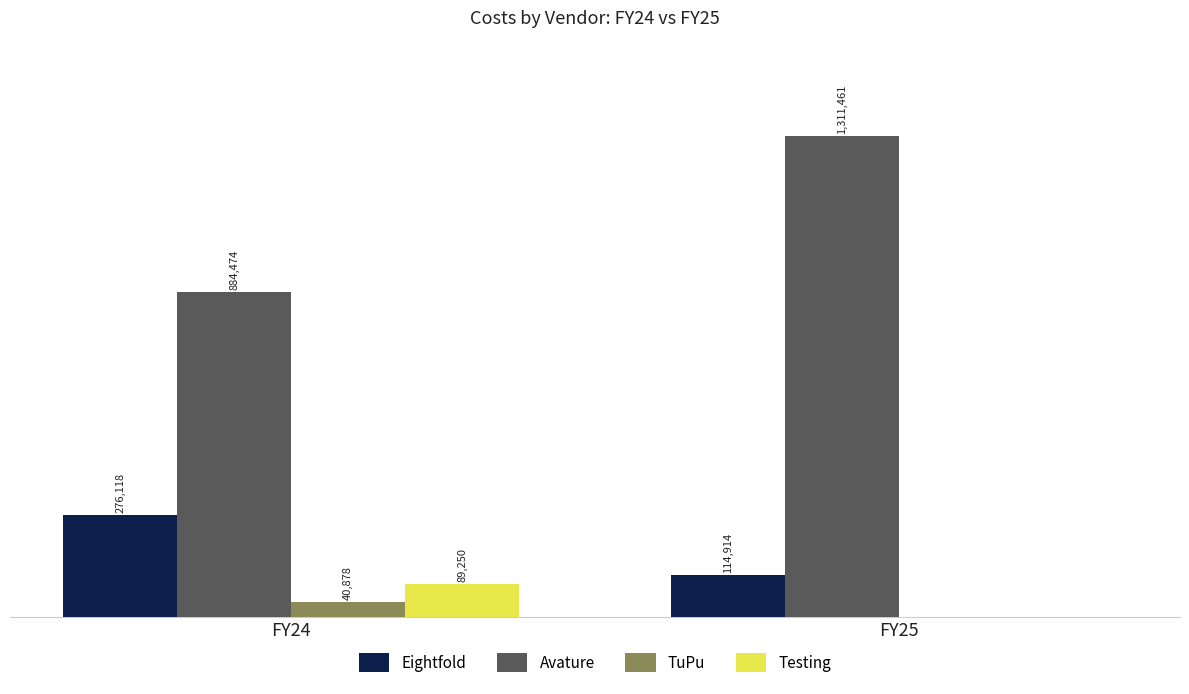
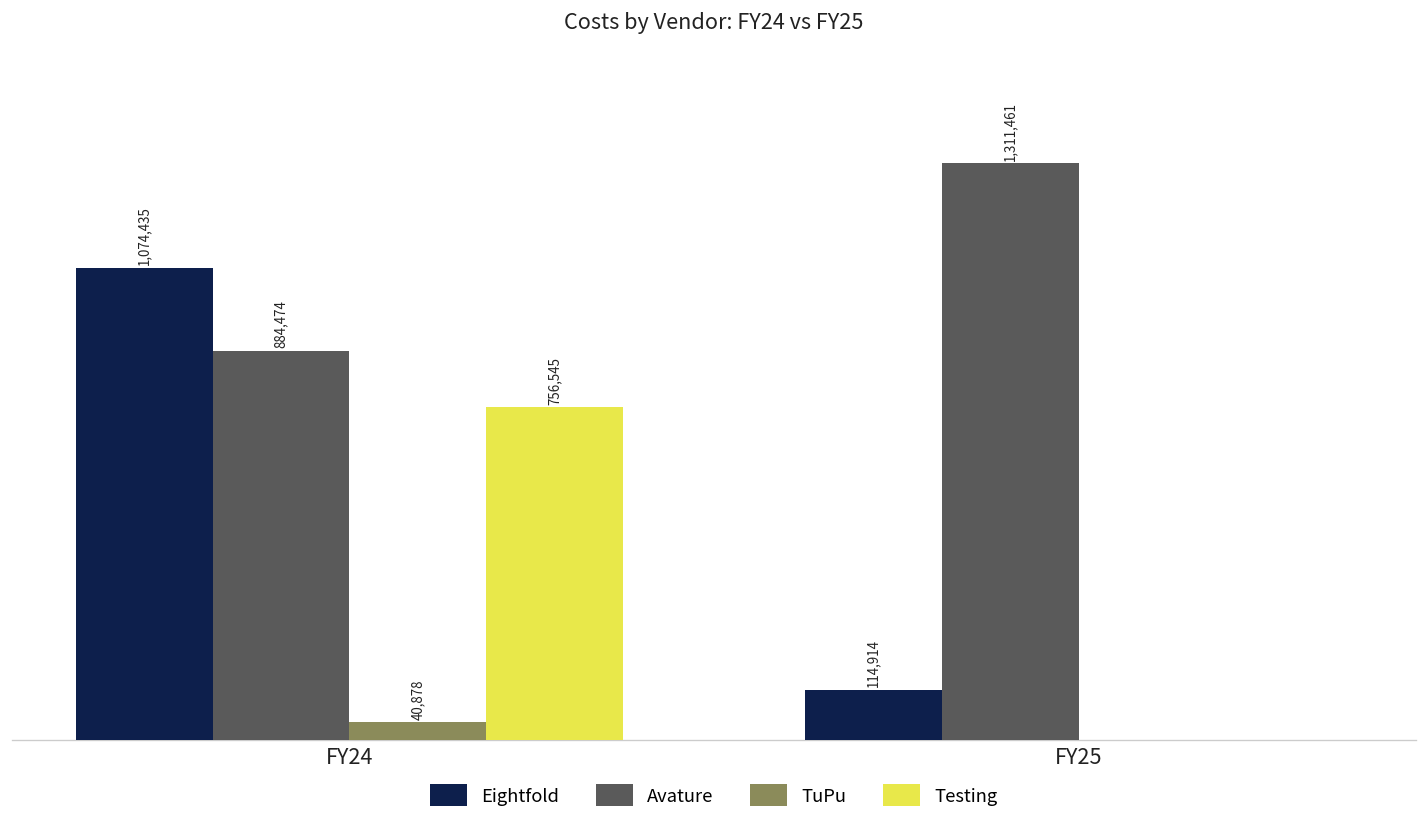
  {
    "Eightfold": {
-     "FY24": "276,118",
+     "FY24": "1,074,435",
      "FY25": "114,914"
    },
    "Avature": {
      "FY24": "884,474",
      "FY25": "1,311,461"
    },
    "TuPu": {
      "FY24": "40,878"
    },
    "Testing": {
-     "FY24": "89,250"
+     "FY24": "756,545"
    }
  }
